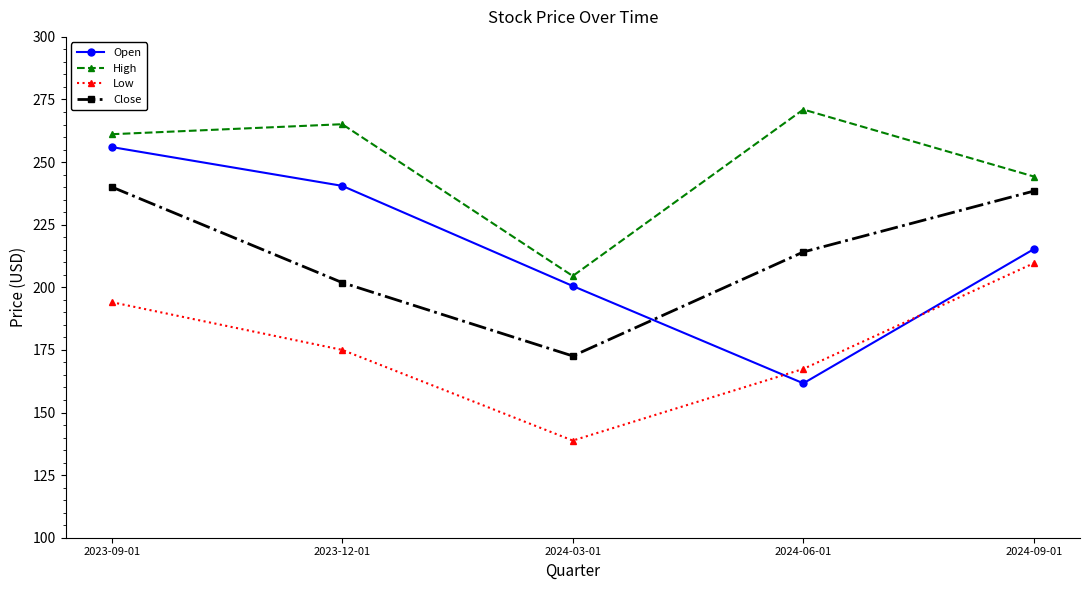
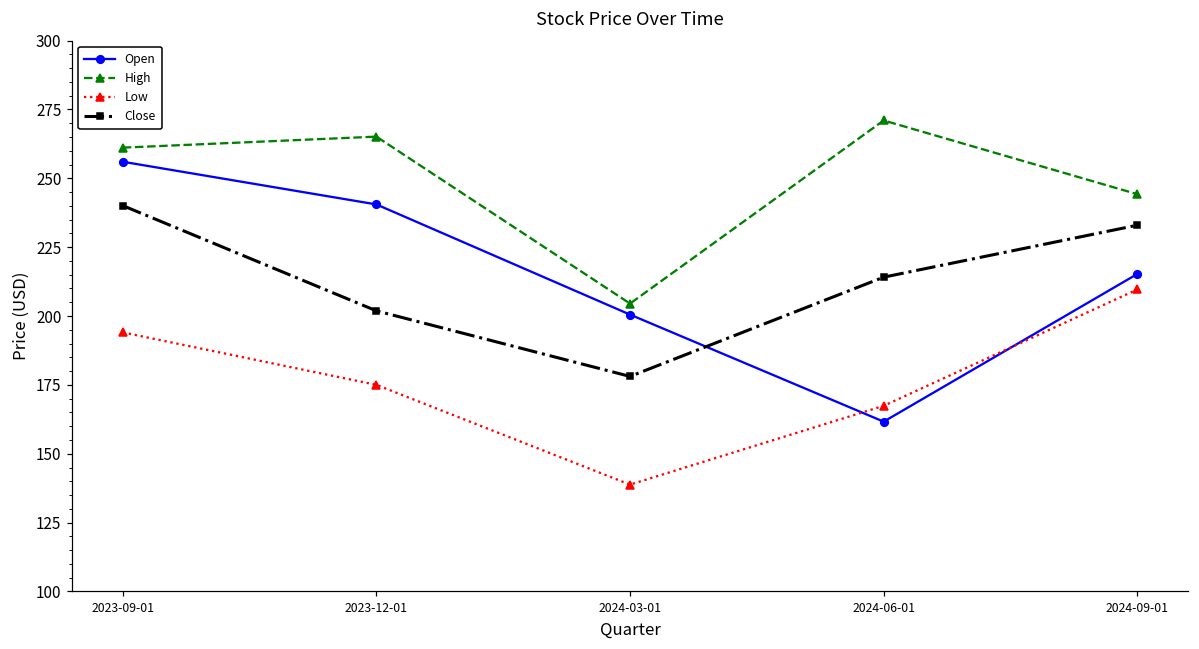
  {
    "Open": {
      "2023-09-01": 256,
      "2023-12-01": 241,
      "2024-03-01": 201,
      "2024-06-01": 162,
      "2024-09-01": 215
    },
    "High": {
      "2023-09-01": 261,
      "2023-12-01": 265,
      "2024-03-01": 205,
      "2024-06-01": 271,
      "2024-09-01": 244
    },
    "Low": {
      "2023-09-01": 194,
      "2023-12-01": 175,
      "2024-03-01": 139,
      "2024-06-01": 167,
      "2024-09-01": 210
    },
    "Close": {
      "2023-09-01": 240,
      "2023-12-01": 202,
-     "2024-03-01": 173,
+     "2024-03-01": 178,
      "2024-06-01": 214,
-     "2024-09-01": 238
+     "2024-09-01": 233
    }
  }
